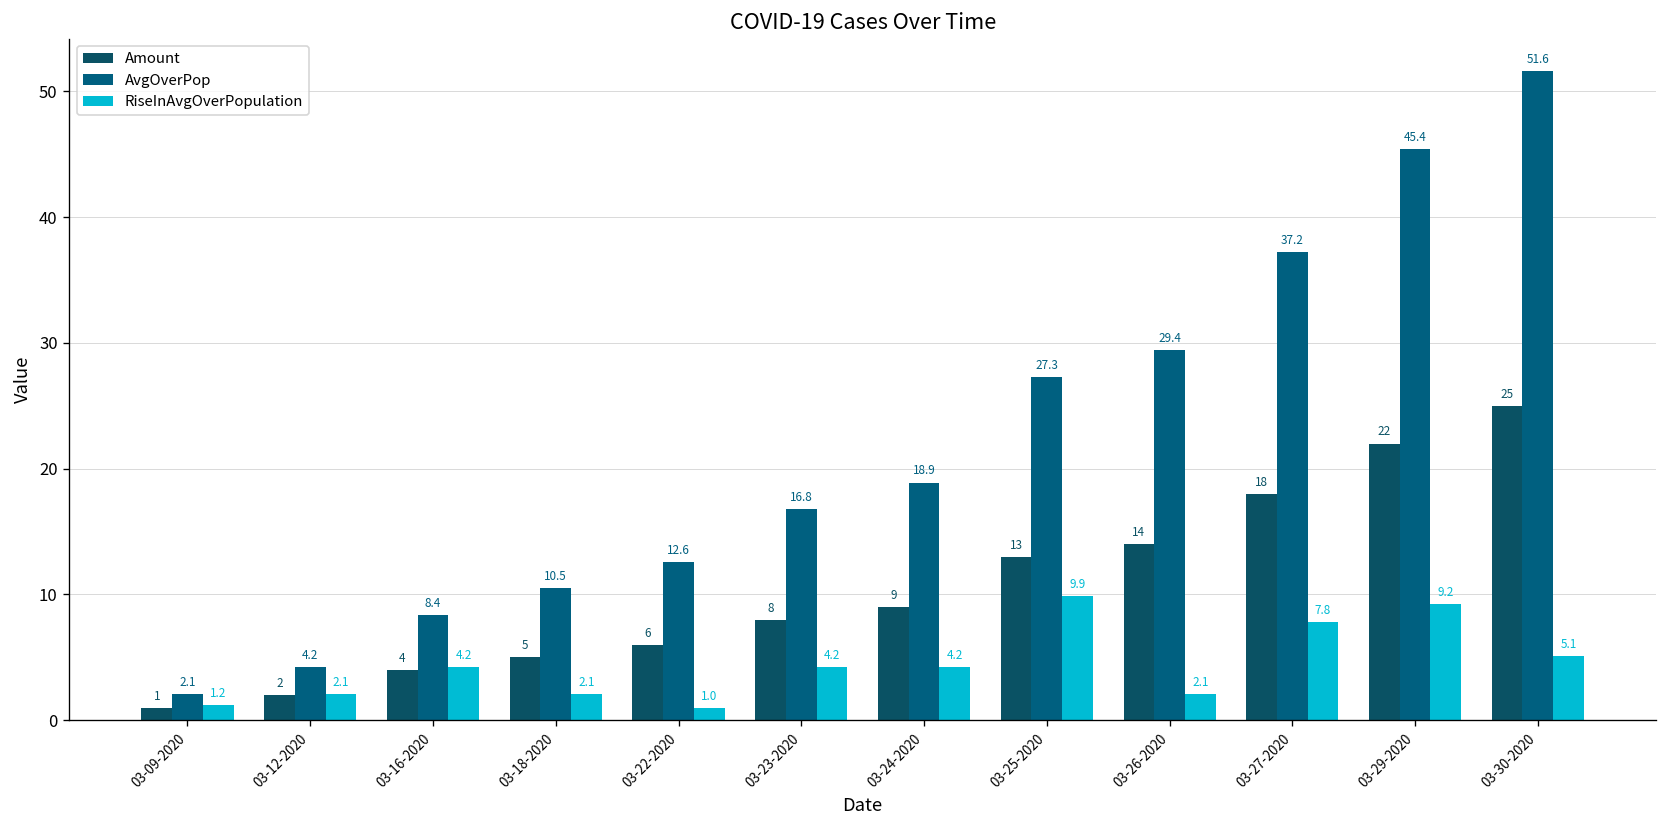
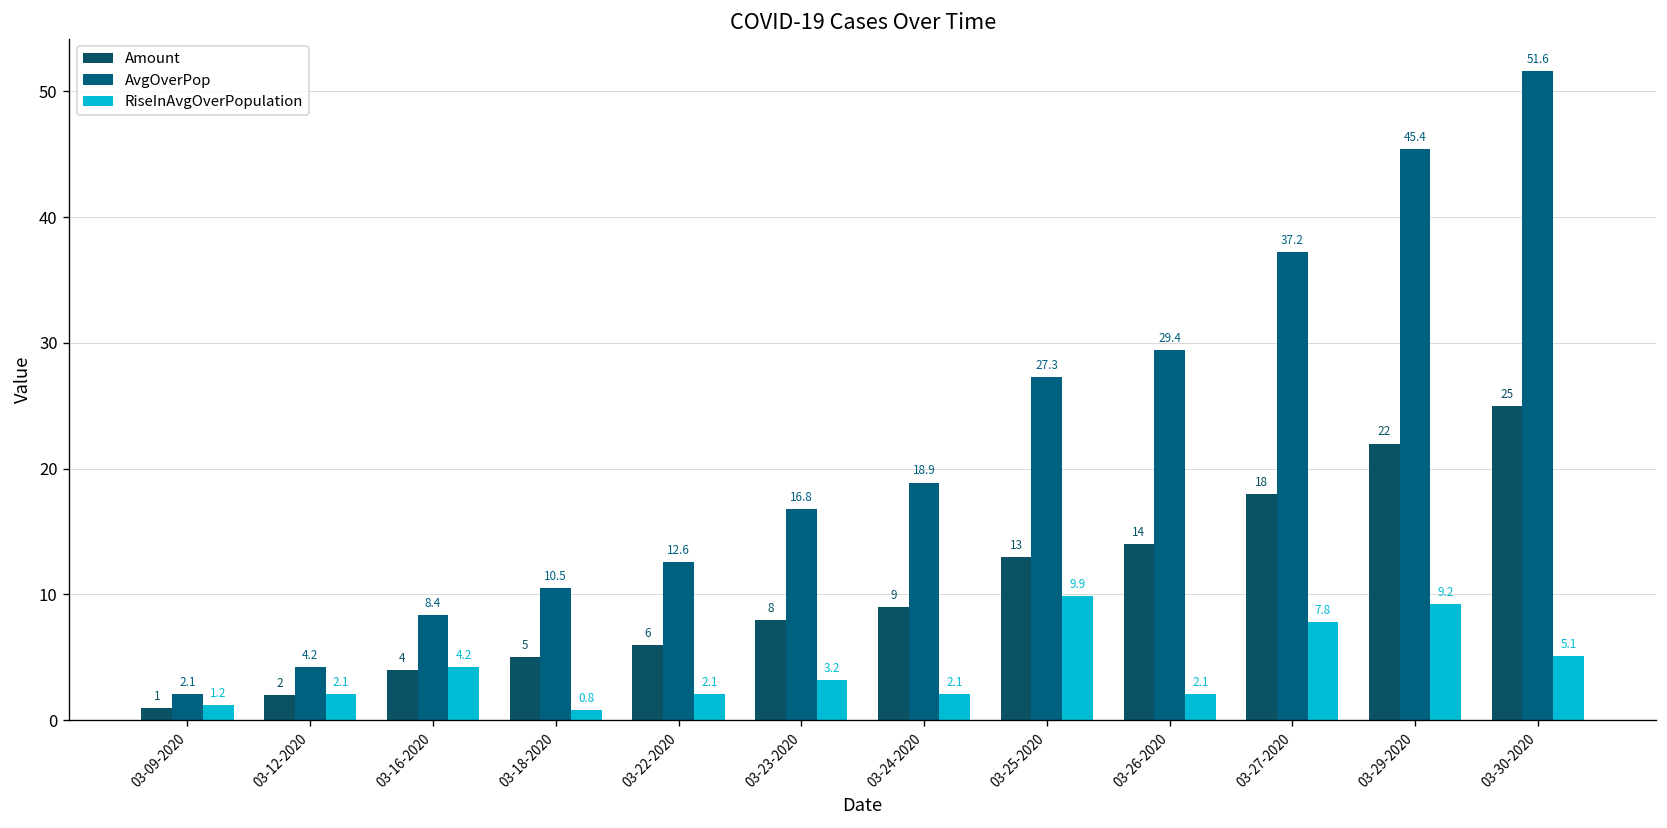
  {
    "RiseInAvgOverPopulation": {
      "03-09-2020": 1.2,
      "03-12-2020": 2.1,
      "03-16-2020": 4.2,
-     "03-18-2020": 2.1,
-     "03-22-2020": 1.0,
-     "03-23-2020": 4.2,
-     "03-24-2020": 4.2,
+     "03-18-2020": 0.8,
+     "03-22-2020": 2.1,
+     "03-23-2020": 3.2,
+     "03-24-2020": 2.1,
      "03-25-2020": 9.9,
      "03-26-2020": 2.1,
      "03-27-2020": 7.8,
      "03-29-2020": 9.2,
      "03-30-2020": 5.1
    }
  }
